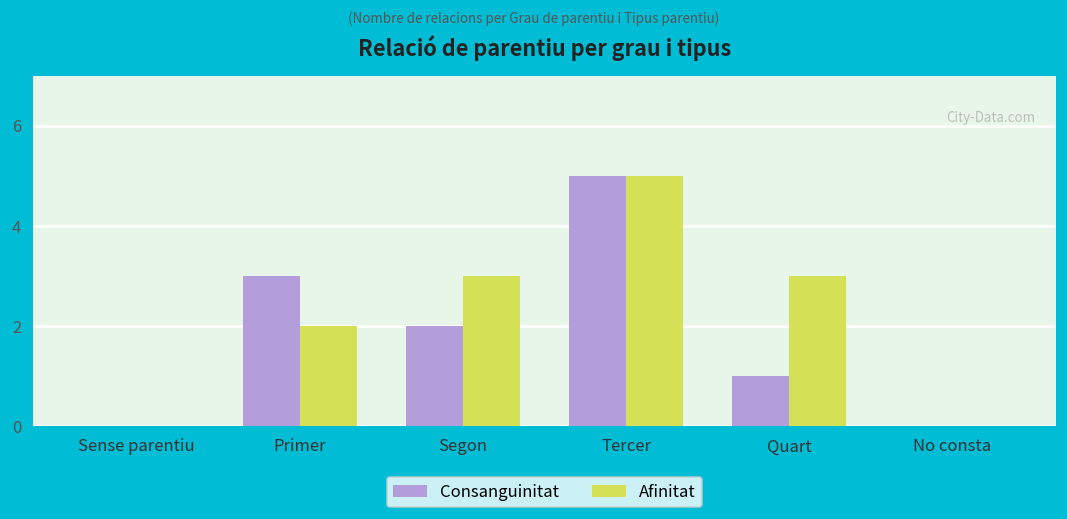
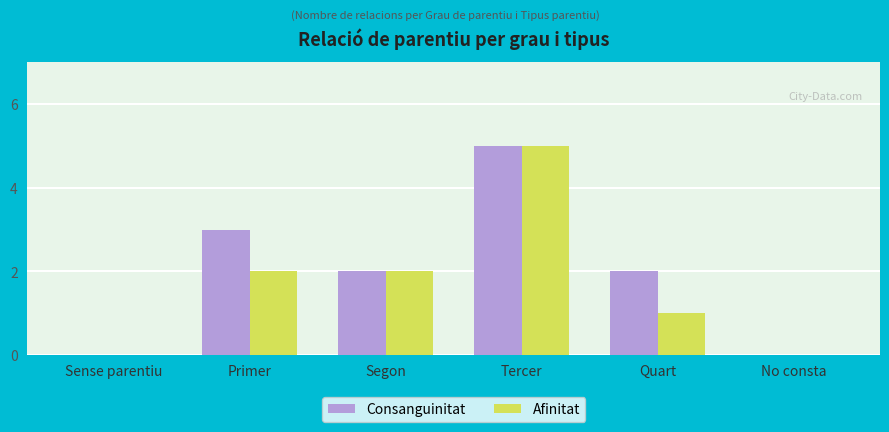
  {
    "Consanguinitat": {
      "Sense parentiu": 0,
      "Primer": 3,
      "Segon": 2,
      "Tercer": 5,
-     "Quart": 1,
+     "Quart": 2,
      "No consta": 0
    },
    "Afinitat": {
      "Sense parentiu": 0,
      "Primer": 2,
-     "Segon": 3,
+     "Segon": 2,
      "Tercer": 5,
-     "Quart": 3,
+     "Quart": 1,
      "No consta": 0
    }
  }
